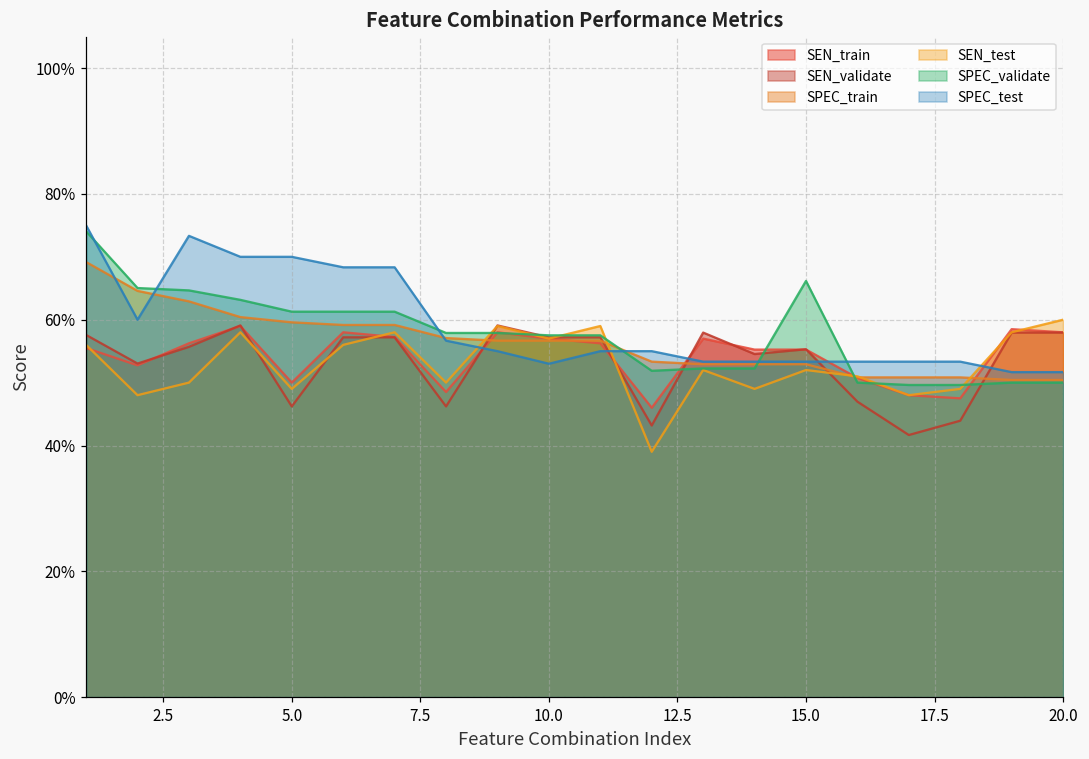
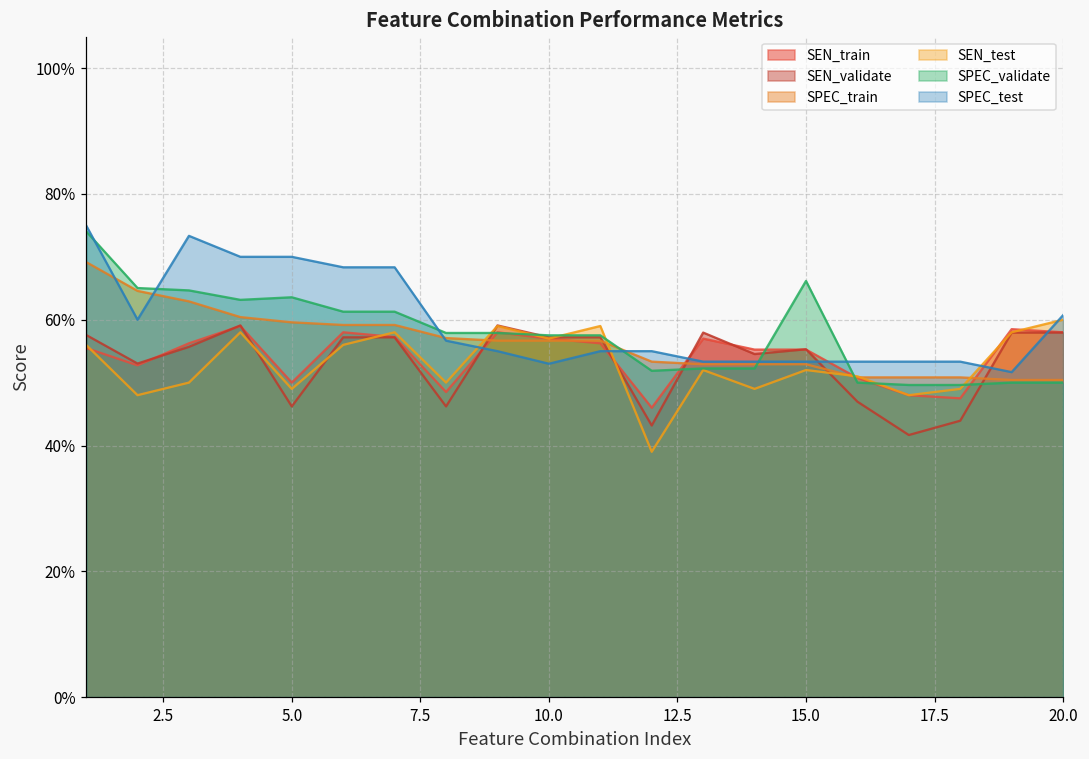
  {
    "SPEC_validate": {
-     "5.0": "61%",
+     "5.0": "64%",
      "15.0": "66%"
    },
    "SPEC_test": {
      "5.0": "70%",
      "10.0": "53%",
-     "20.0": "52%"
+     "20.0": "61%"
    }
  }
